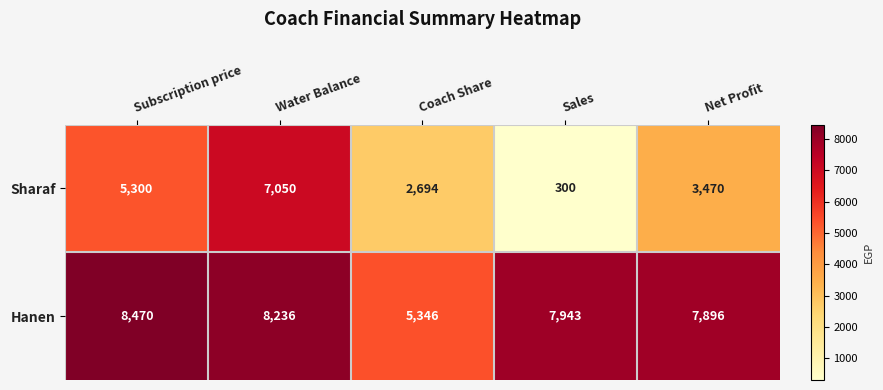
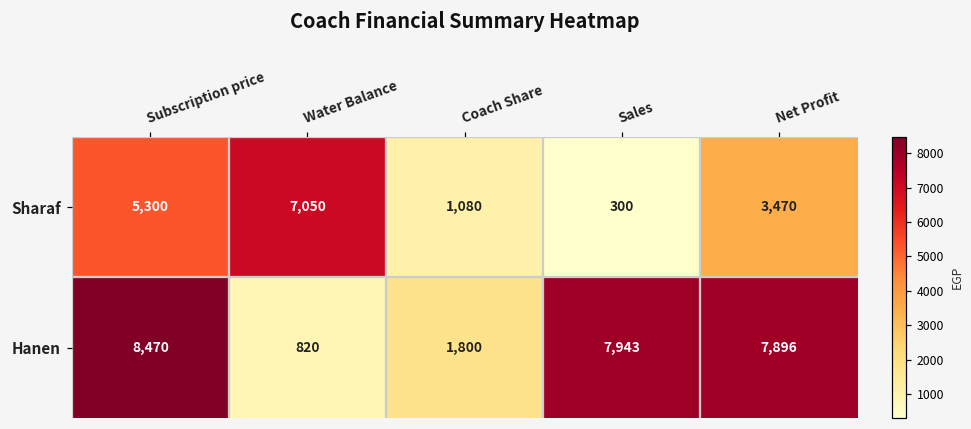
  {
    "Sharaf": {
      "Subscription price": "5,300",
      "Water Balance": "7,050",
-     "Coach Share": "2,694",
+     "Coach Share": "1,080",
      "Sales": "300",
      "Net Profit": "3,470"
    },
    "Hanen": {
      "Subscription price": "8,470",
-     "Water Balance": "8,236",
-     "Coach Share": "5,346",
+     "Water Balance": "820",
+     "Coach Share": "1,800",
      "Sales": "7,943",
      "Net Profit": "7,896"
    }
  }
